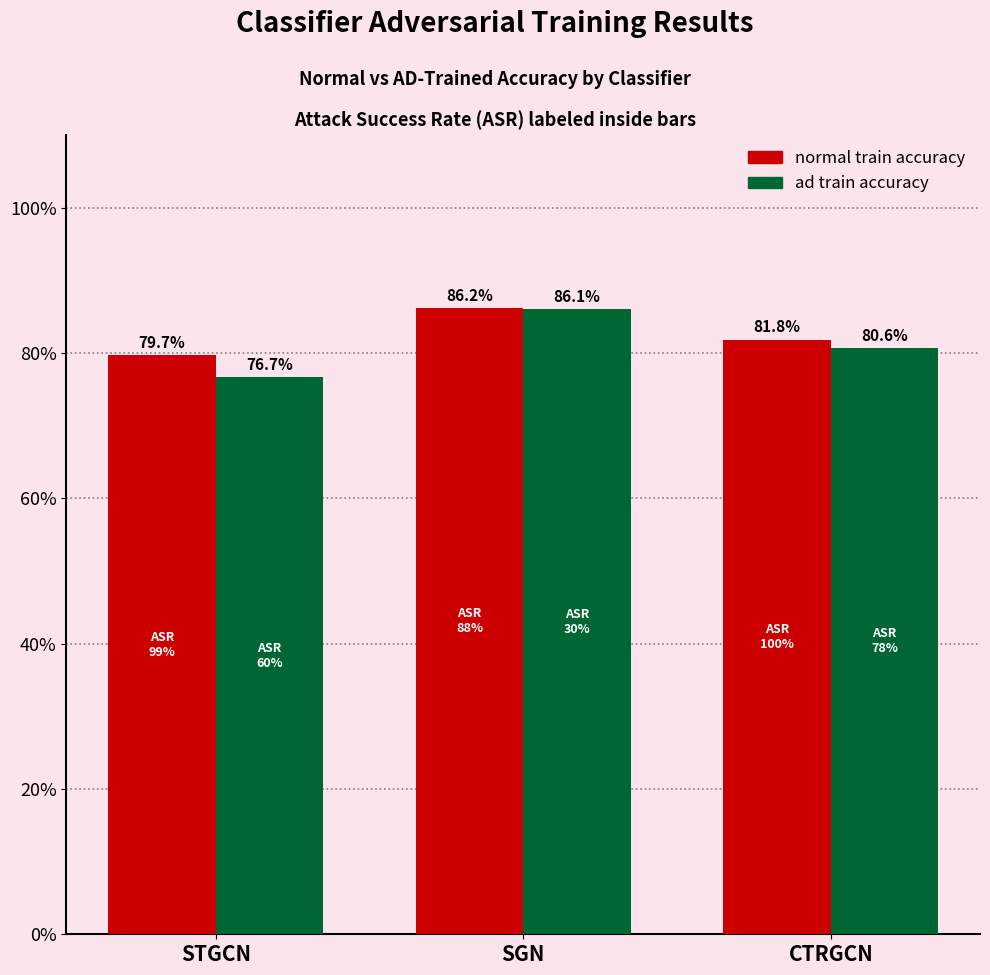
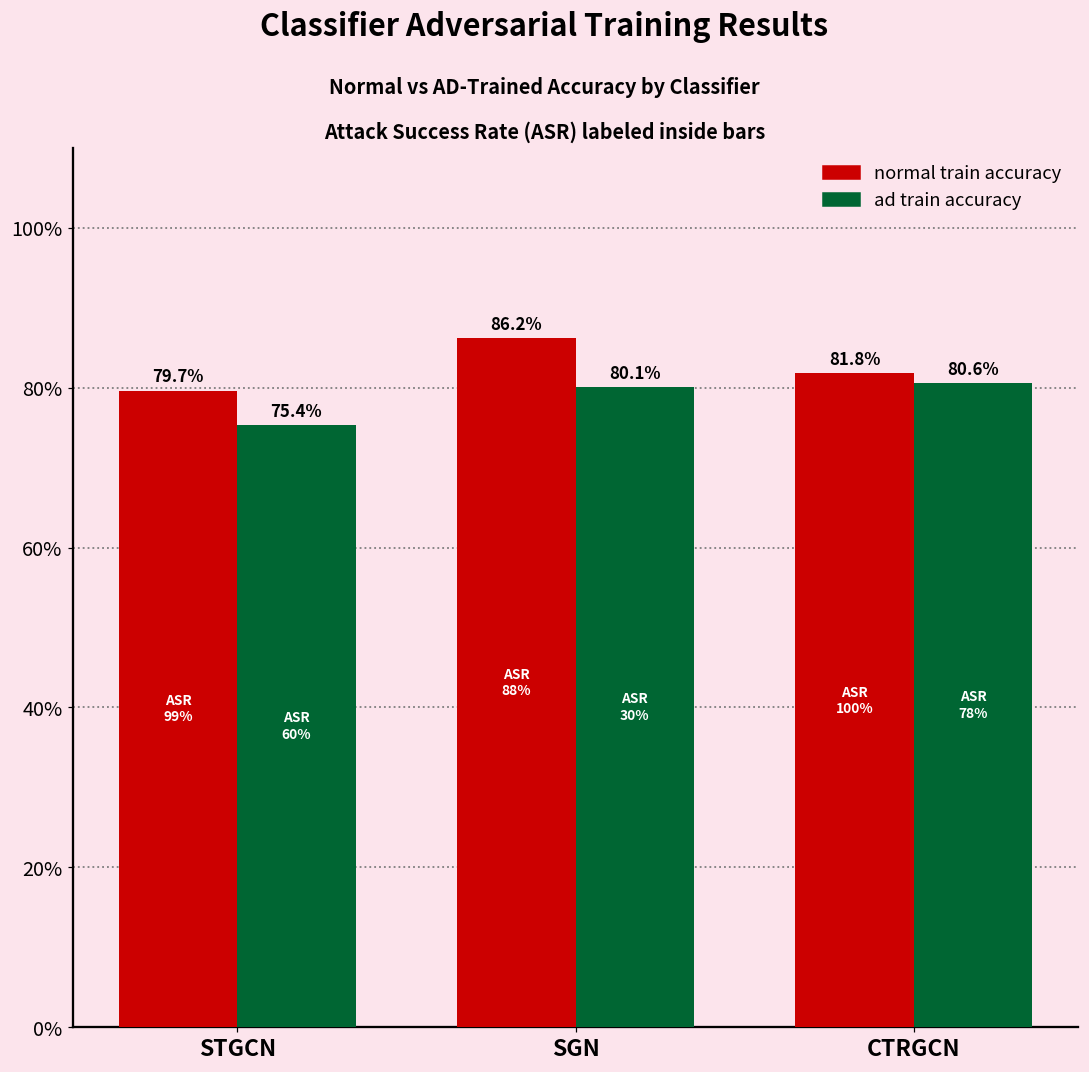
  {
    "normal train accuracy": {
      "STGCN": "79.7%",
      "SGN": "86.2%",
      "CTRGCN": "81.8%"
    },
    "ad train accuracy": {
-     "STGCN": "76.7%",
-     "SGN": "86.1%",
+     "STGCN": "75.4%",
+     "SGN": "80.1%",
      "CTRGCN": "80.6%"
    }
  }
